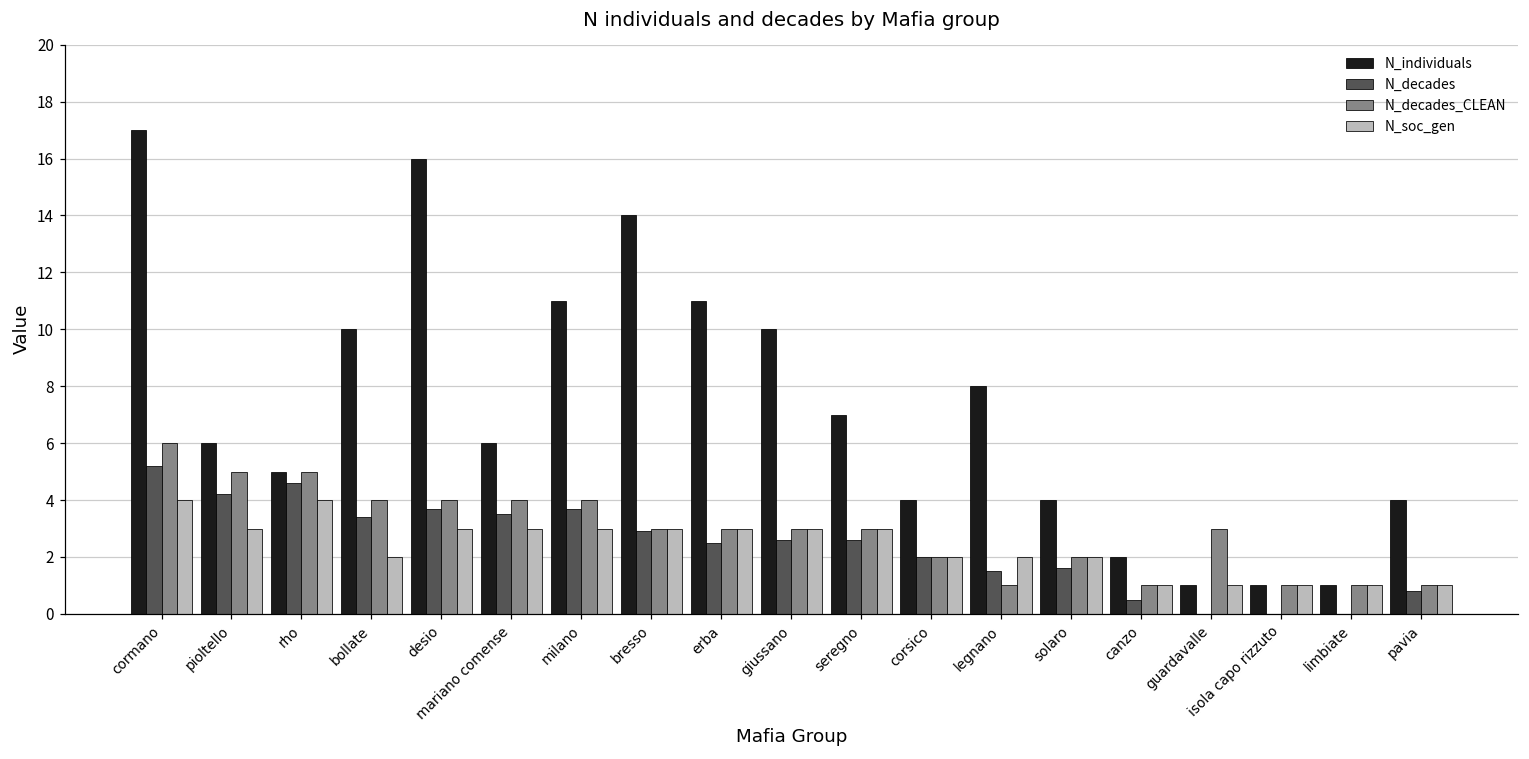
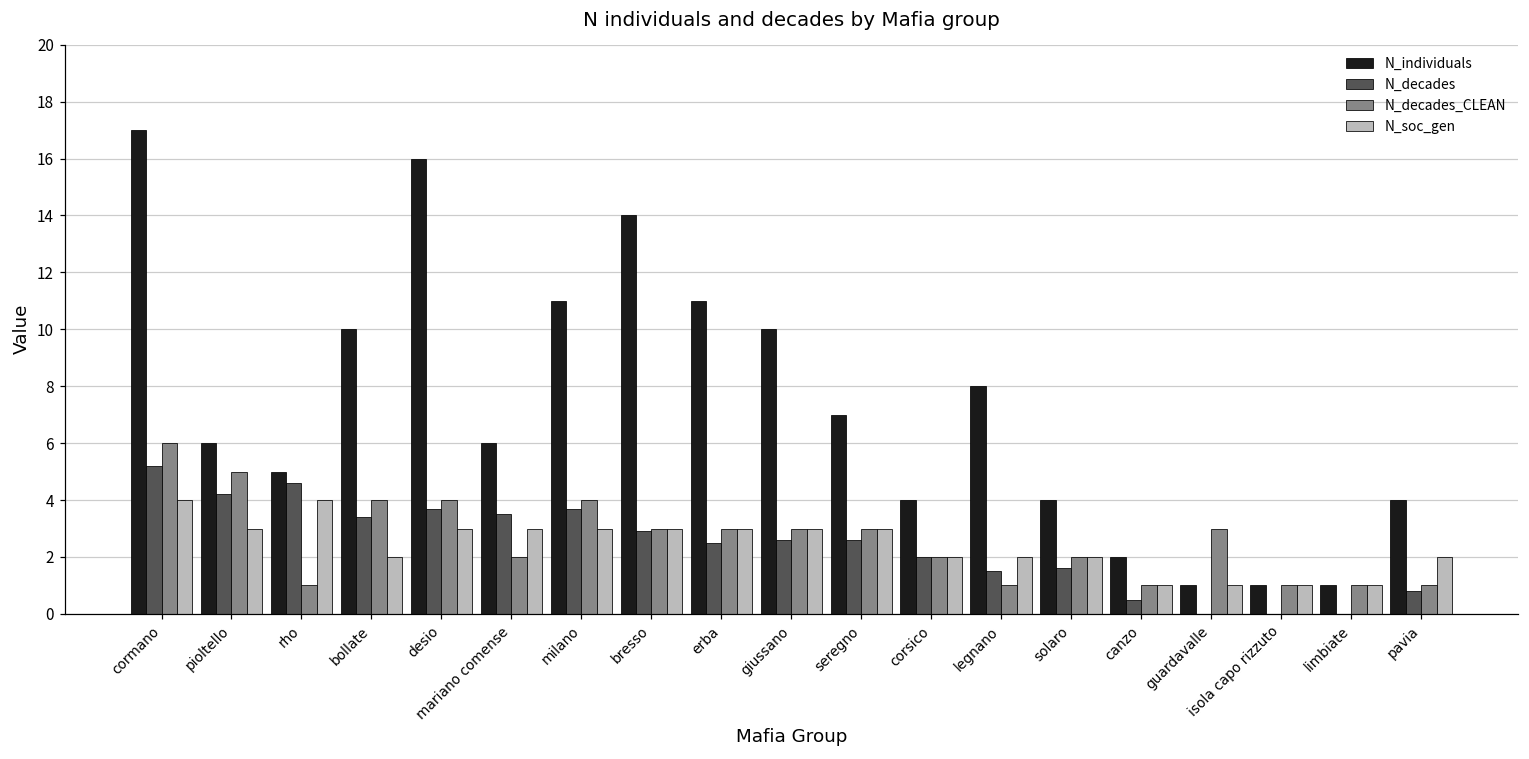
  {
    "N_individuals": {
      "cormano": 17,
      "pioltello": 6,
      "rho": 5,
      "bollate": 10,
      "desio": 16,
      "mariano comense": 6,
      "milano": 11,
      "bresso": 14,
      "erba": 11,
      "giussano": 10,
      "seregno": 7,
      "corsico": 4,
      "legnano": 8,
      "solaro": 4,
      "canzo": 2,
      "guardavalle": 1,
      "isola capo rizzuto": 1,
      "limbiate": 1,
      "pavia": 4
    },
    "N_decades": {
      "cormano": 5.2,
      "pioltello": 4.2,
      "rho": 4.6,
      "bollate": 3.4,
      "desio": 3.7,
      "mariano comense": 3.5,
      "milano": 3.7,
      "bresso": 2.9,
      "erba": 2.5,
      "giussano": 2.6,
      "seregno": 2.6,
      "corsico": 2,
      "legnano": 1.5,
      "solaro": 1.6,
      "canzo": 0.5,
      "guardavalle": 0,
      "isola capo rizzuto": 0,
      "limbiate": 0,
      "pavia": 0.8
    },
    "N_decades_CLEAN": {
      "cormano": 6,
      "pioltello": 5,
-     "rho": 5,
+     "rho": 1,
      "bollate": 4,
      "desio": 4,
-     "mariano comense": 4,
+     "mariano comense": 2,
      "milano": 4,
      "bresso": 3,
      "erba": 3,
      "giussano": 3,
      "seregno": 3,
      "corsico": 2,
      "legnano": 1,
      "solaro": 2,
      "canzo": 1,
      "guardavalle": 3,
      "isola capo rizzuto": 1,
      "limbiate": 1,
      "pavia": 1
    },
    "N_soc_gen": {
      "cormano": 4,
      "pioltello": 3,
      "rho": 4,
      "bollate": 2,
      "desio": 3,
      "mariano comense": 3,
      "milano": 3,
      "bresso": 3,
      "erba": 3,
      "giussano": 3,
      "seregno": 3,
      "corsico": 2,
      "legnano": 2,
      "solaro": 2,
      "canzo": 1,
      "guardavalle": 1,
      "isola capo rizzuto": 1,
      "limbiate": 1,
-     "pavia": 1
+     "pavia": 2
    }
  }
